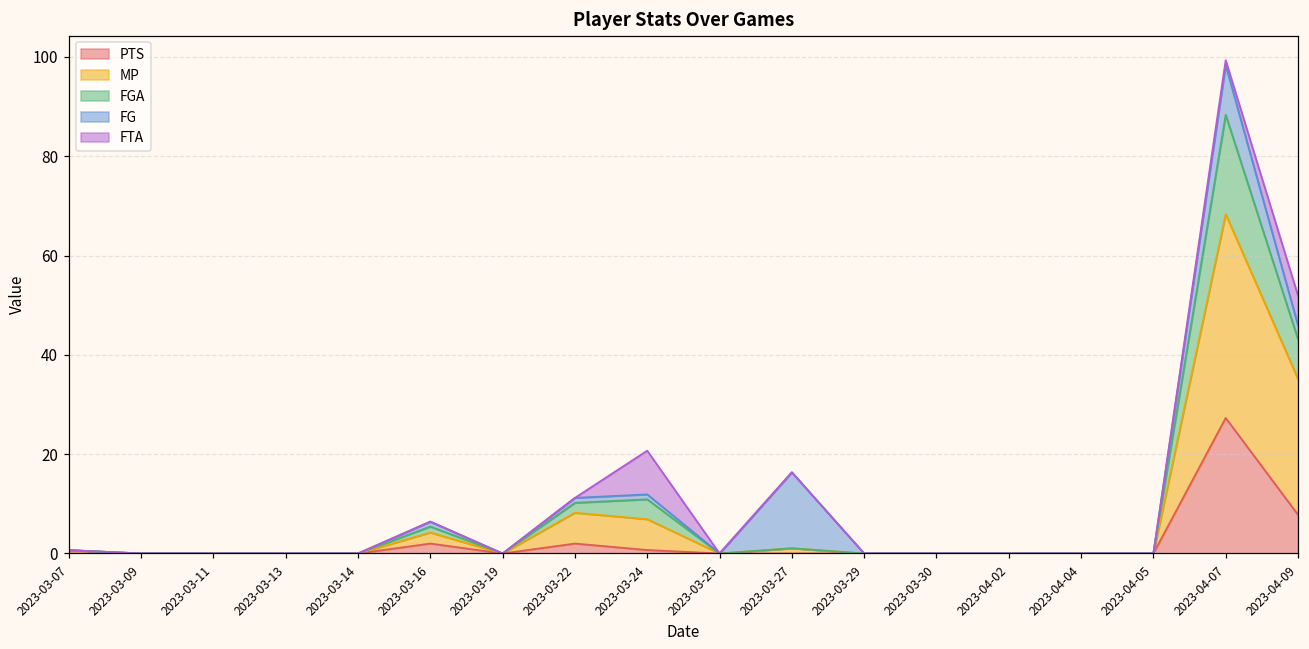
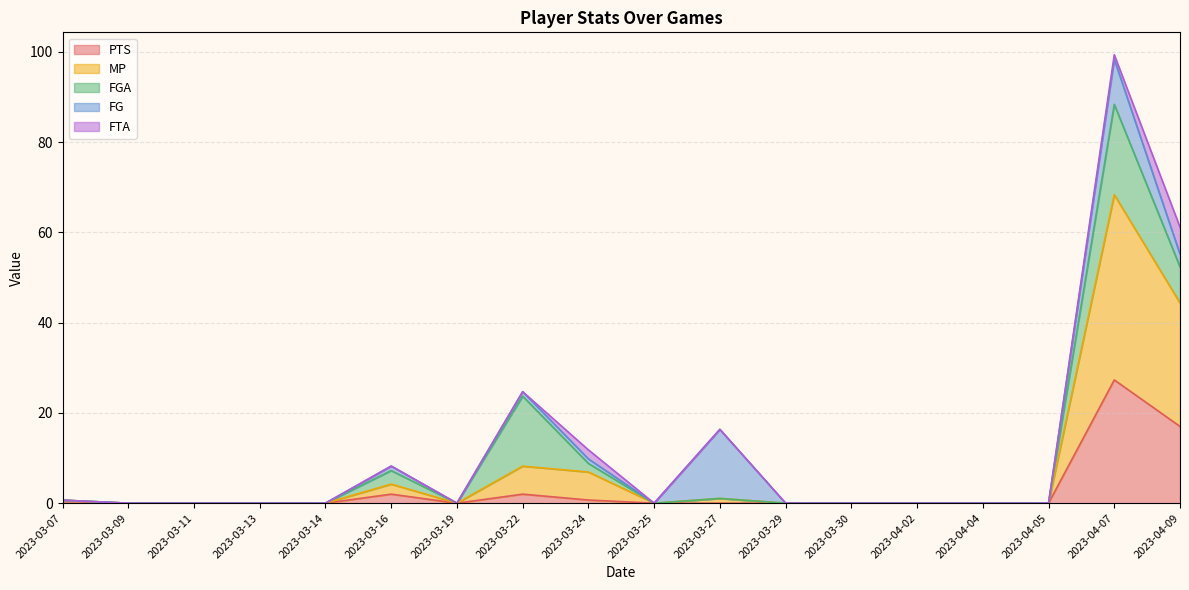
  {
    "PTS": {
      "2023-03-07": 0,
      "2023-03-16": 2,
      "2023-03-22": 2,
      "2023-03-24": 1,
      "2023-03-27": 0,
      "2023-04-07": 27,
-     "2023-04-09": 8
+     "2023-04-09": 17
    },
    "MP": {
      "2023-03-16": 2,
      "2023-03-22": 6,
      "2023-03-24": 6,
      "2023-04-07": 41,
      "2023-04-09": 27
    },
    "FGA": {
-     "2023-03-16": 1,
-     "2023-03-22": 2,
-     "2023-03-24": 4,
+     "2023-03-16": 3,
+     "2023-03-22": 16,
+     "2023-03-24": 2,
      "2023-04-07": 20,
      "2023-04-09": 8
    },
    "FG": {
      "2023-03-24": 1,
      "2023-04-07": 10,
      "2023-04-09": 3
    },
    "FTA": {
-     "2023-03-24": 9,
+     "2023-03-24": 2,
      "2023-04-07": 1,
      "2023-04-09": 6
    }
  }
